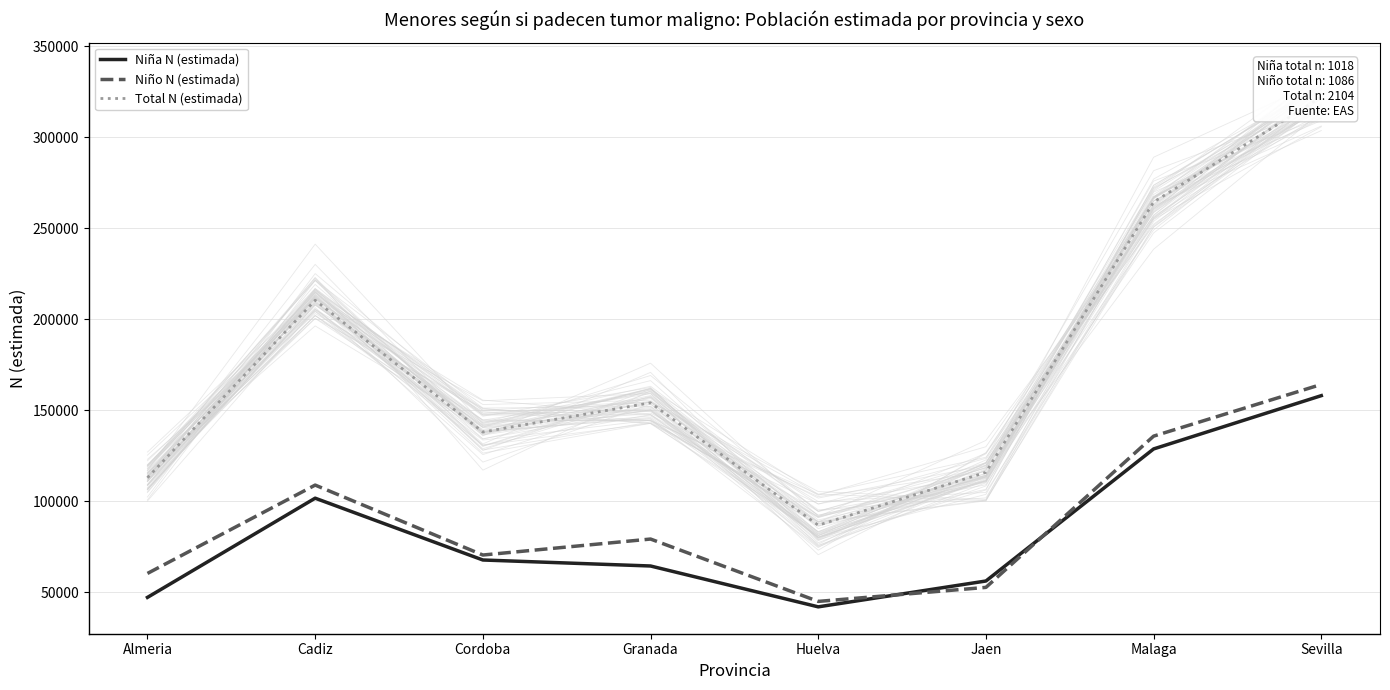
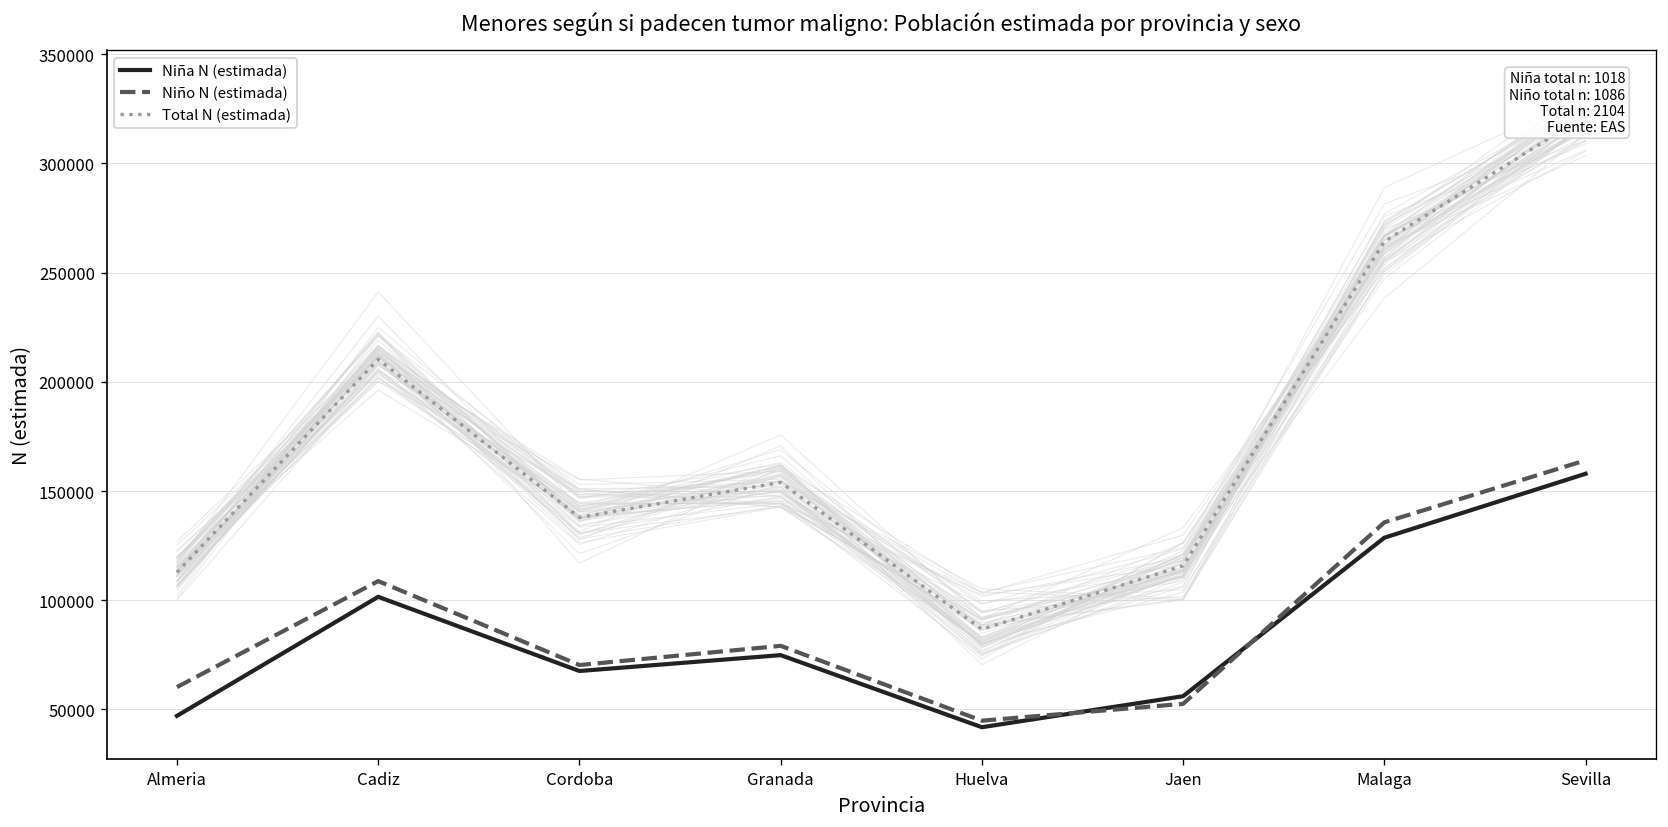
  {
    "Niña N (estimada)": {
      "Almeria": 47000,
      "Cadiz": 102000,
      "Cordoba": 68000,
-     "Granada": 64000,
+     "Granada": 75000,
      "Huelva": 42000,
      "Jaen": 56000,
      "Malaga": 129000,
      "Sevilla": 158000
    },
    "Niño N (estimada)": {
      "Almeria": 60000,
      "Cadiz": 109000,
      "Cordoba": 70000,
      "Granada": 79000,
      "Huelva": 45000,
      "Jaen": 53000,
      "Malaga": 136000,
      "Sevilla": 164000
    }
  }
